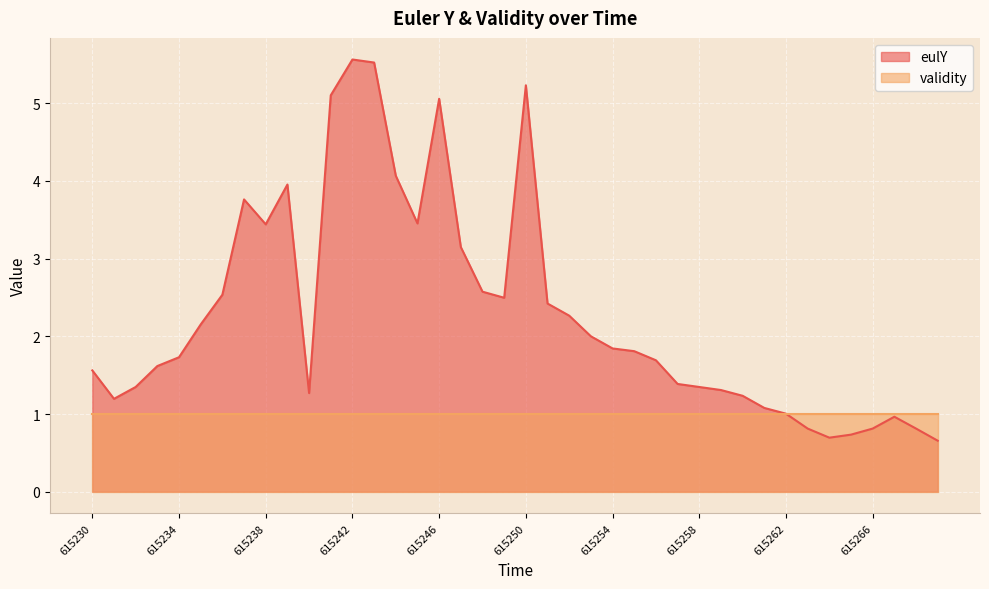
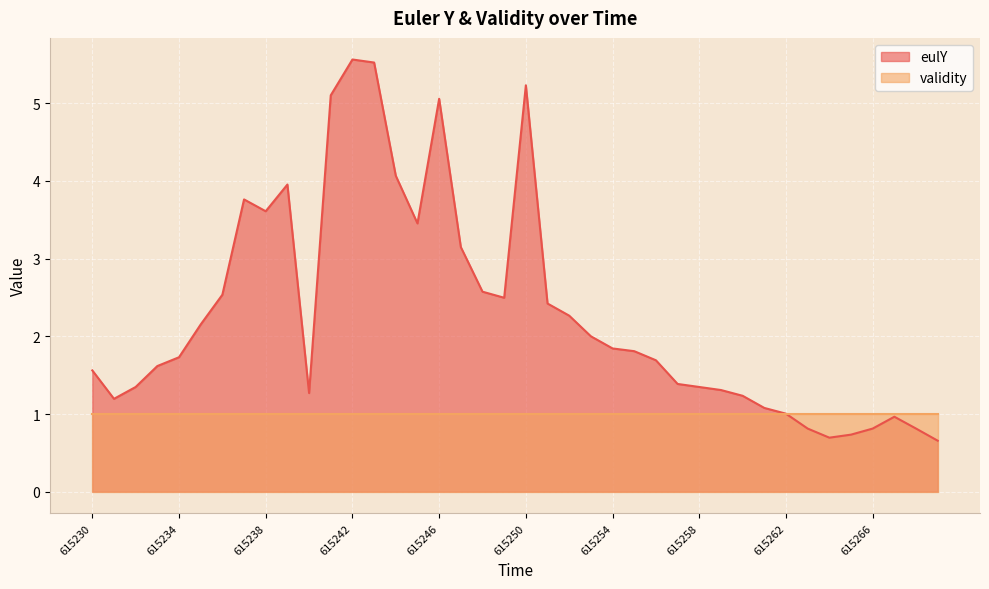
  {
    "eulY": {
      "615230": 1.6,
      "615234": 1.7,
-     "615238": 3.4,
+     "615238": 3.6,
      "615242": 5.6,
      "615246": 5.1,
      "615250": 5.2,
      "615254": 1.8,
      "615258": 1.3,
      "615266": 0.8
    },
    "validity": {
      "615230": 1.0,
      "615234": 1.0,
      "615238": 1.0,
      "615242": 1.0,
      "615246": 1.0,
      "615250": 1.0,
      "615254": 1.0,
      "615258": 1.0,
      "615266": 1.0
    }
  }
